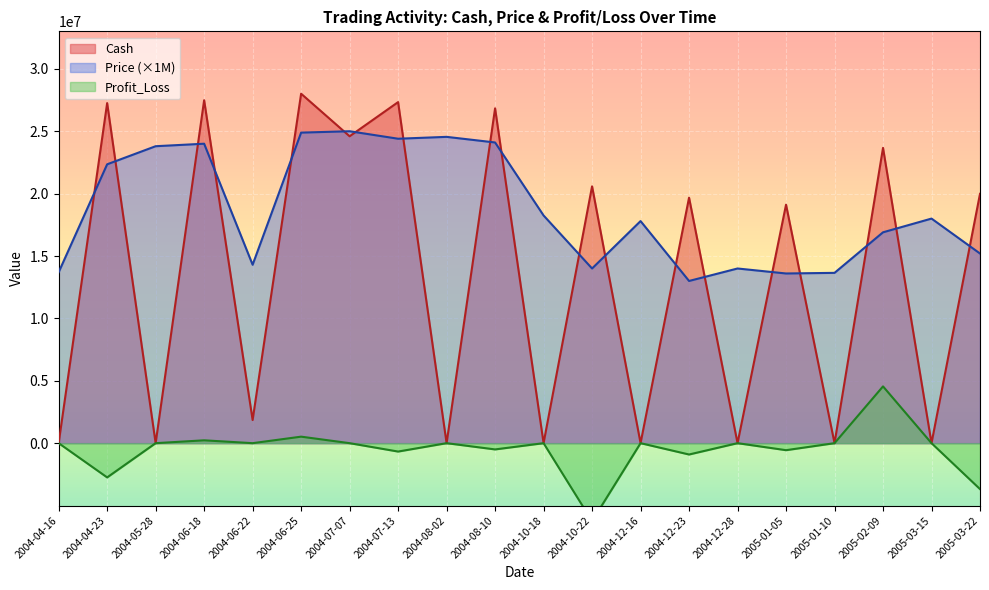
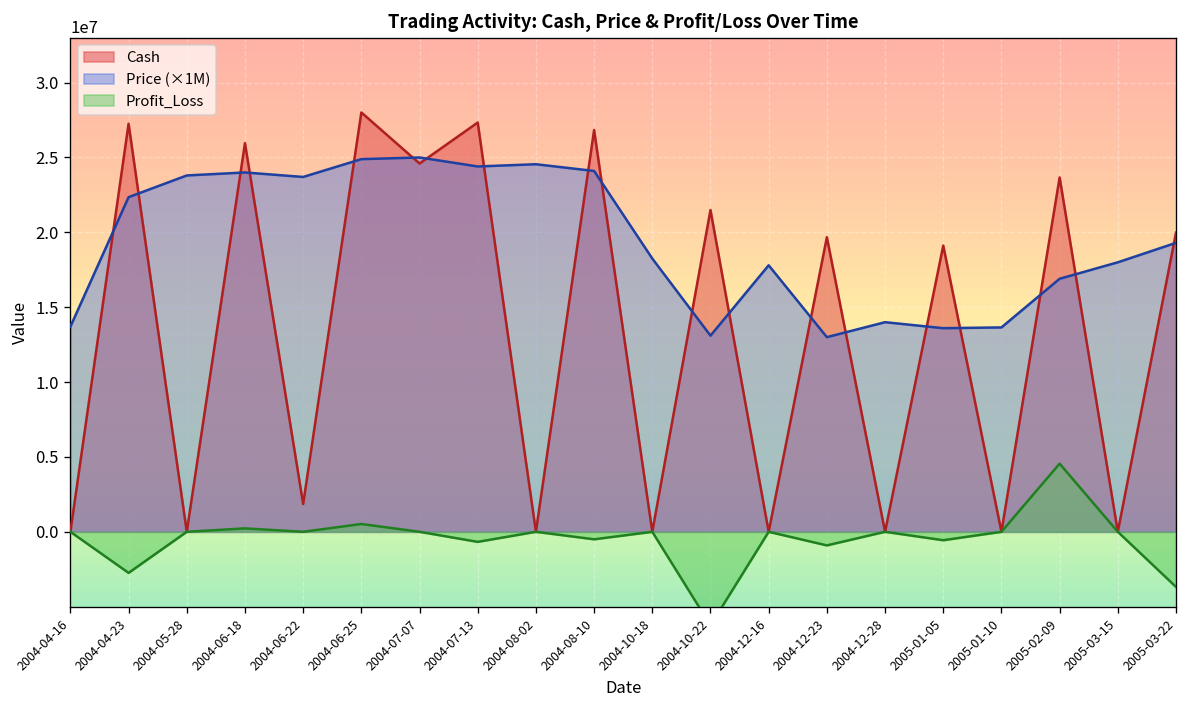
  {
    "Cash": {
      "2004-04-23": 27300000,
-     "2004-06-18": 27500000,
+     "2004-06-18": 26000000,
      "2004-06-22": 1900000,
      "2004-06-25": 28000000,
      "2004-07-07": 24600000,
      "2004-07-13": 27300000,
      "2004-08-10": 26800000,
-     "2004-10-22": 20600000,
+     "2004-10-22": 21500000,
      "2004-12-23": 19700000,
      "2005-01-05": 19100000,
      "2005-02-09": 23700000,
      "2005-03-22": 20000000
    },
    "Price (×1M)": {
      "2004-04-16": 13700000,
      "2004-04-23": 22400000,
      "2004-05-28": 23800000,
      "2004-06-18": 24000000,
-     "2004-06-22": 14300000,
+     "2004-06-22": 23700000,
      "2004-06-25": 24900000,
      "2004-07-07": 25000000,
      "2004-07-13": 24400000,
      "2004-08-02": 24600000,
      "2004-08-10": 24100000,
      "2004-10-18": 18300000,
-     "2004-10-22": 14000000,
+     "2004-10-22": 13100000,
      "2004-12-16": 17800000,
      "2004-12-23": 13000000,
      "2004-12-28": 14000000,
      "2005-01-05": 13600000,
      "2005-01-10": 13700000,
      "2005-02-09": 16900000,
      "2005-03-15": 18000000,
-     "2005-03-22": 15200000
+     "2005-03-22": 19300000
    }
  }
